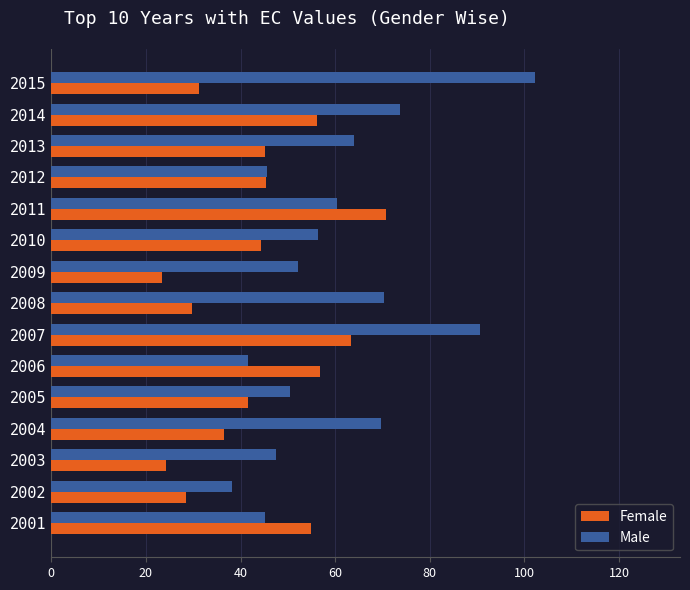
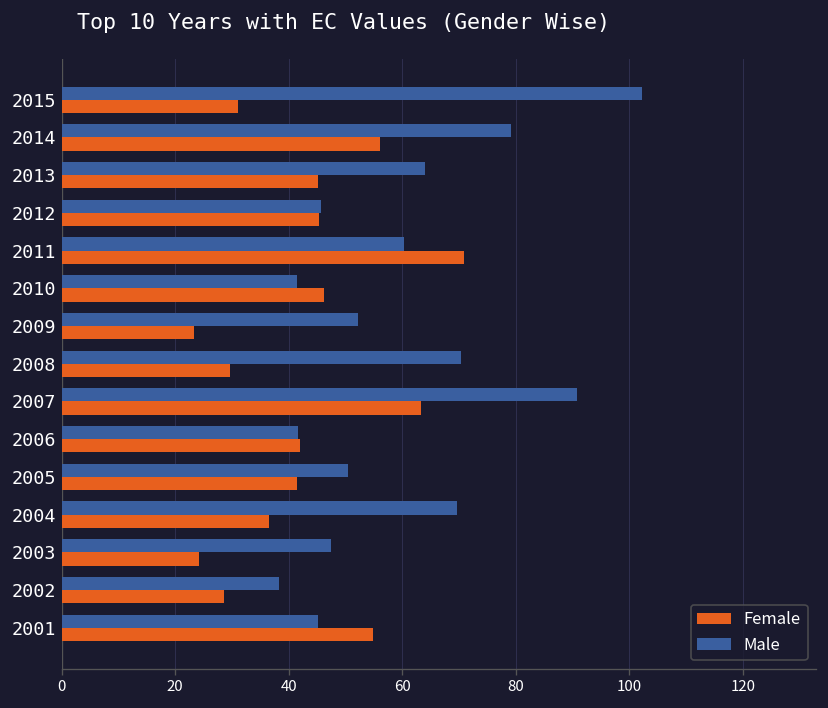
  {
    "Female": {
      "2015": 31,
      "2014": 56,
      "2013": 45,
      "2012": 45,
      "2011": 71,
-     "2010": 44,
+     "2010": 46,
      "2009": 23,
      "2008": 30,
      "2007": 63,
-     "2006": 57,
+     "2006": 42,
      "2005": 42,
      "2004": 37,
      "2003": 24,
      "2002": 29,
      "2001": 55
    },
    "Male": {
      "2015": 102,
-     "2014": 74,
+     "2014": 79,
      "2013": 64,
      "2012": 46,
      "2011": 60,
-     "2010": 56,
+     "2010": 41,
      "2009": 52,
      "2008": 70,
      "2007": 91,
      "2006": 42,
      "2005": 50,
      "2004": 70,
      "2003": 48,
      "2002": 38,
      "2001": 45
    }
  }
